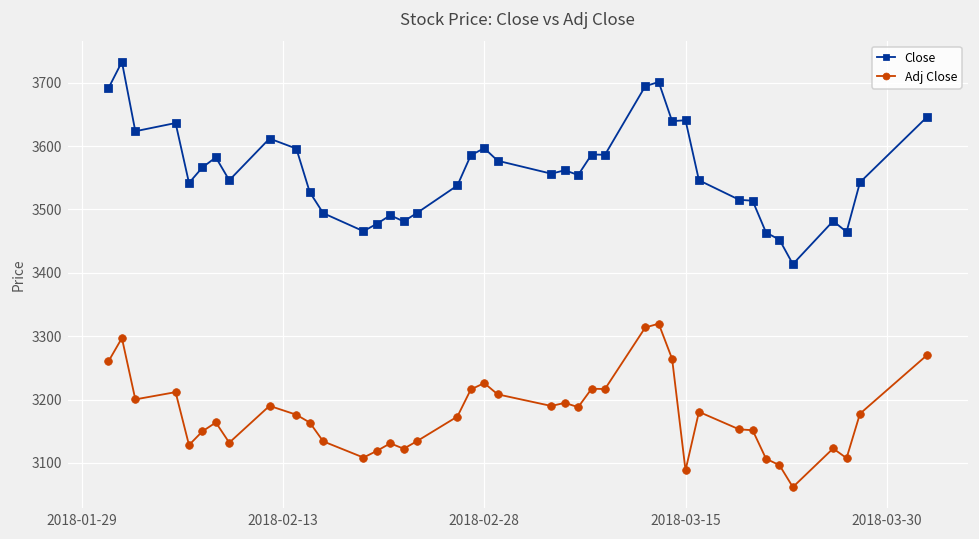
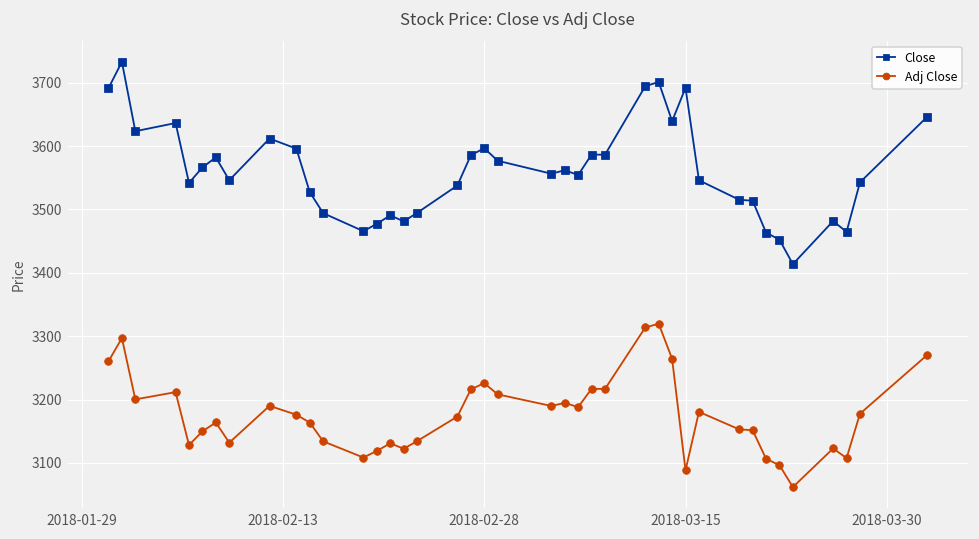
  {
    "Close": {
      "2018-02-28": 3600,
-     "2018-03-15": 3640
+     "2018-03-15": 3690
    },
    "Adj Close": {
      "2018-02-28": 3230,
      "2018-03-15": 3090
    }
  }
